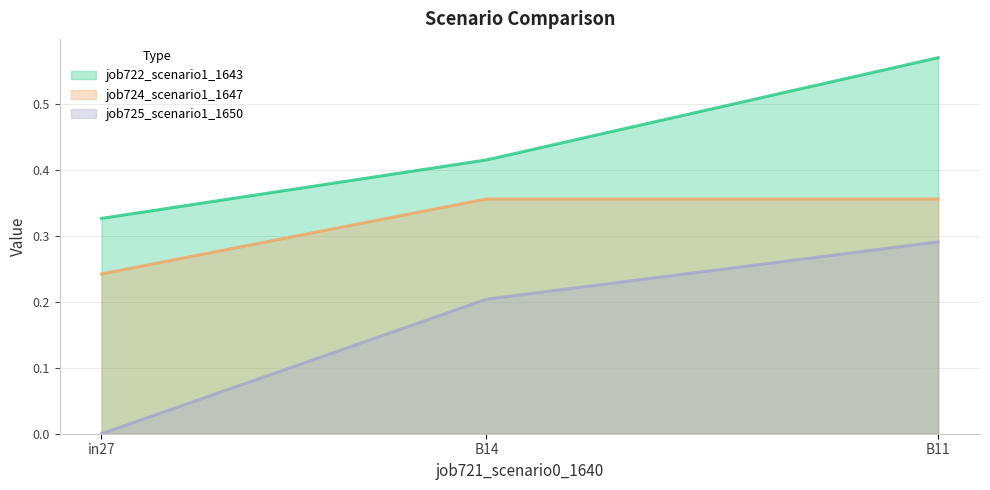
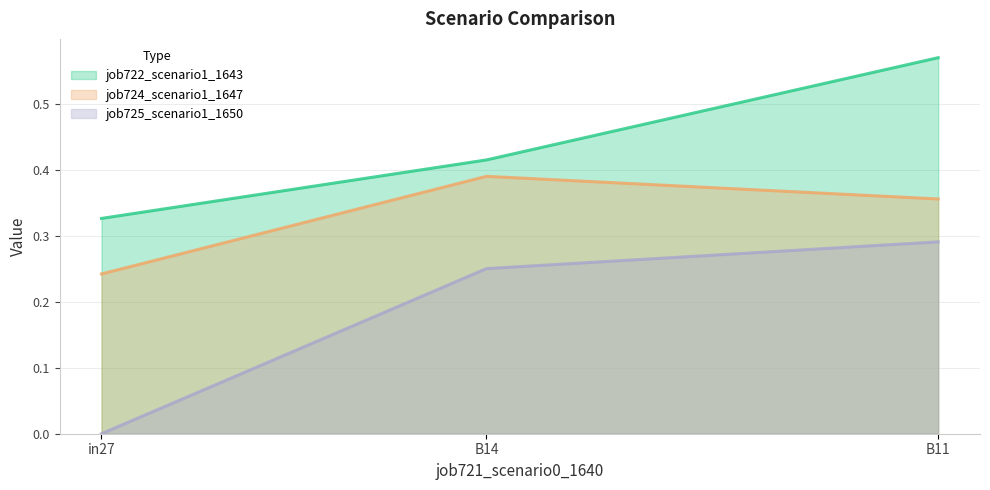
  {
    "job722_scenario1_1643": {
      "in27": 0.33,
      "B14": 0.42,
      "B11": 0.57
    },
    "job724_scenario1_1647": {
      "in27": 0.24,
-     "B14": 0.36,
+     "B14": 0.39,
      "B11": 0.36
    },
    "job725_scenario1_1650": {
      "in27": 0.00,
-     "B14": 0.20,
+     "B14": 0.25,
      "B11": 0.29
    }
  }
